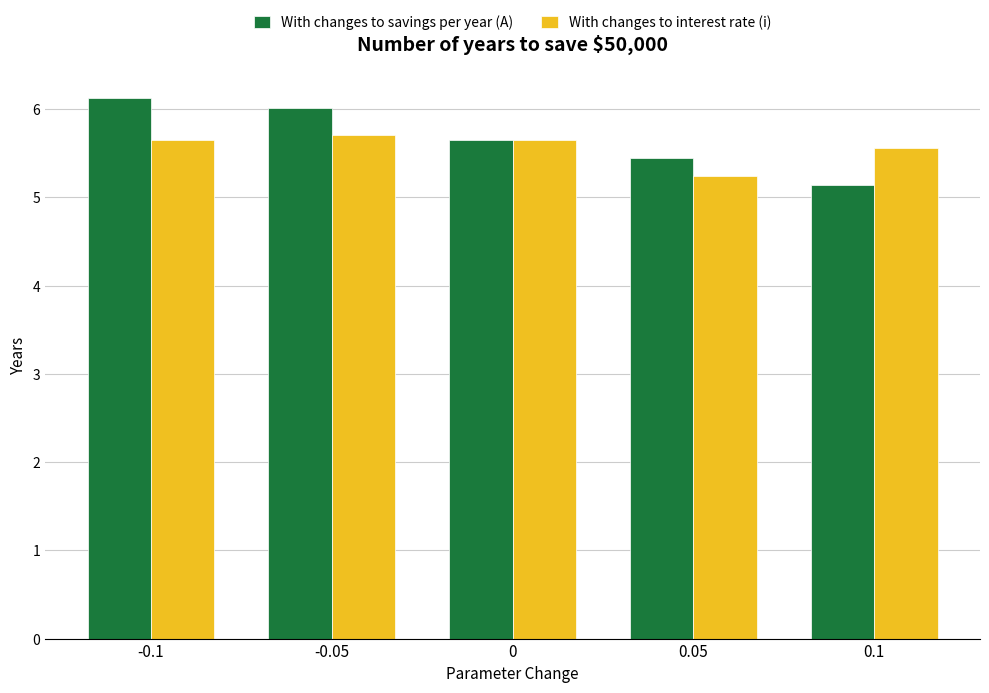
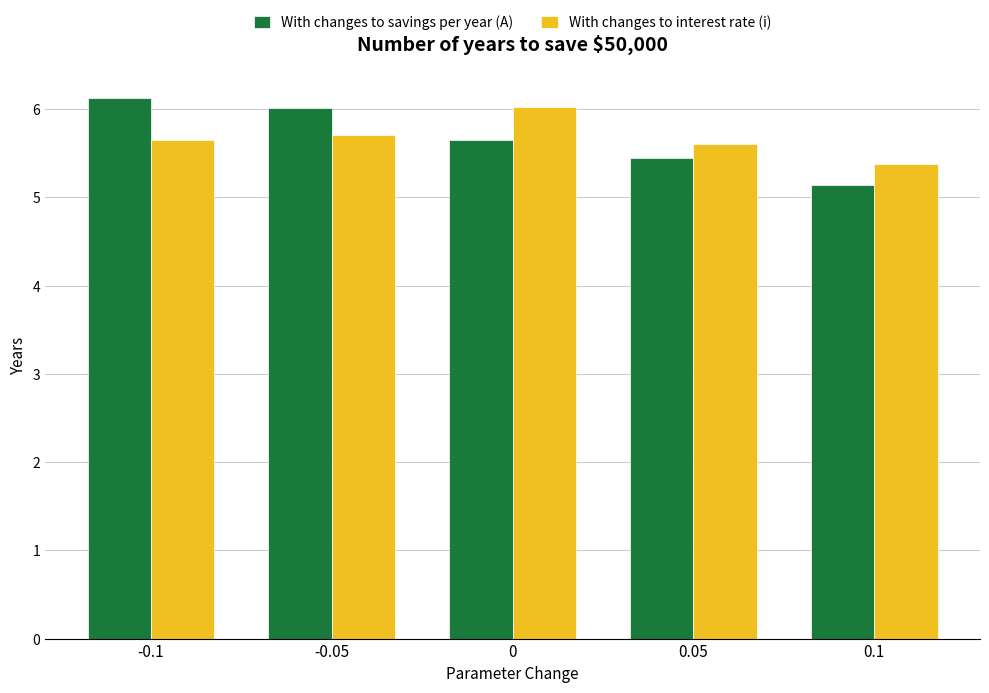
  {
    "With changes to savings per year (A)": {
      "-0.1": 6.1,
      "-0.05": 6.0,
      "0": 5.7,
      "0.05": 5.4,
      "0.1": 5.1
    },
    "With changes to interest rate (i)": {
      "-0.1": 5.6,
      "-0.05": 5.7,
-     "0": 5.7,
-     "0.05": 5.2,
-     "0.1": 5.6
+     "0": 6.0,
+     "0.05": 5.6,
+     "0.1": 5.4
    }
  }
